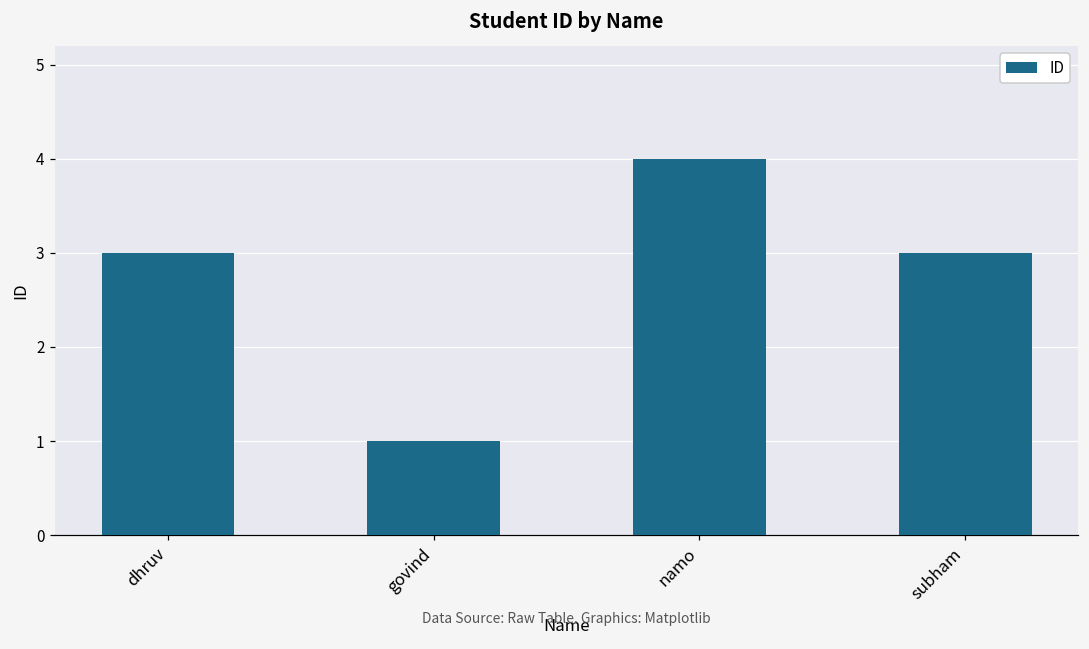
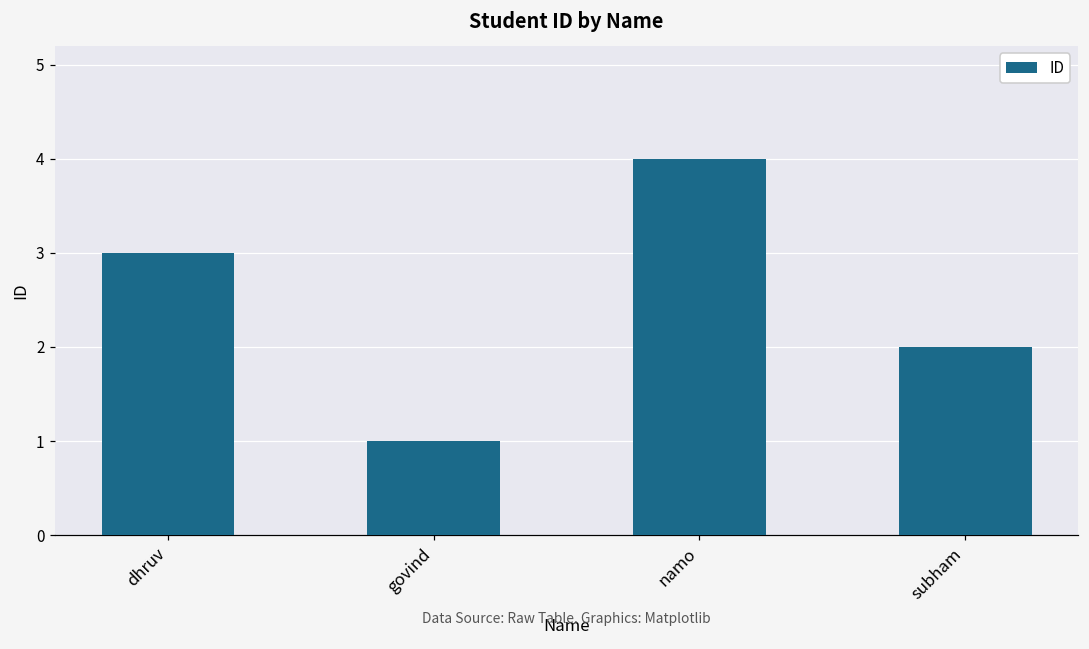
  {
    "dhruv": 3,
    "govind": 1,
    "namo": 4,
-   "subham": 3
+   "subham": 2
  }
